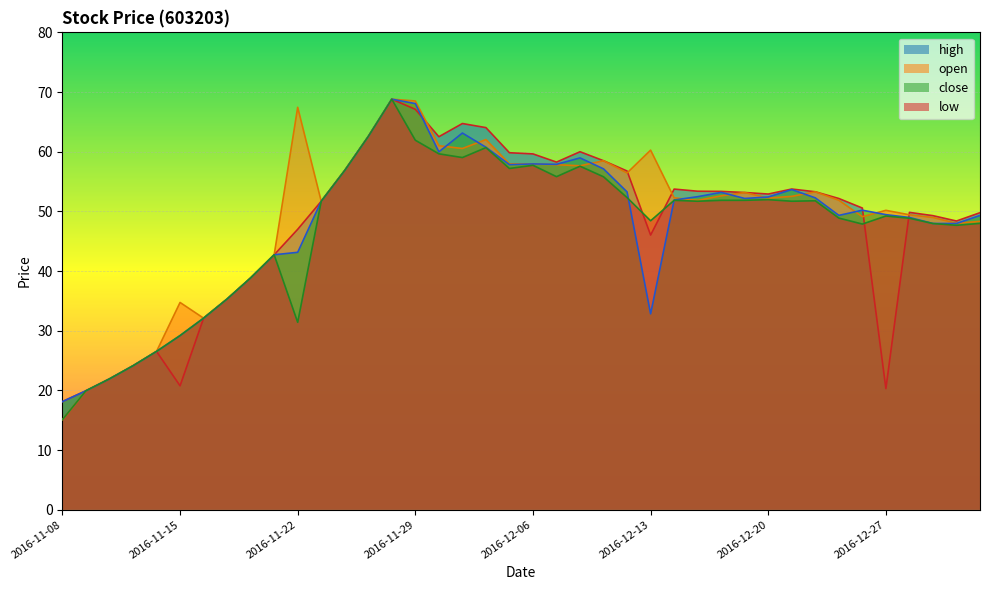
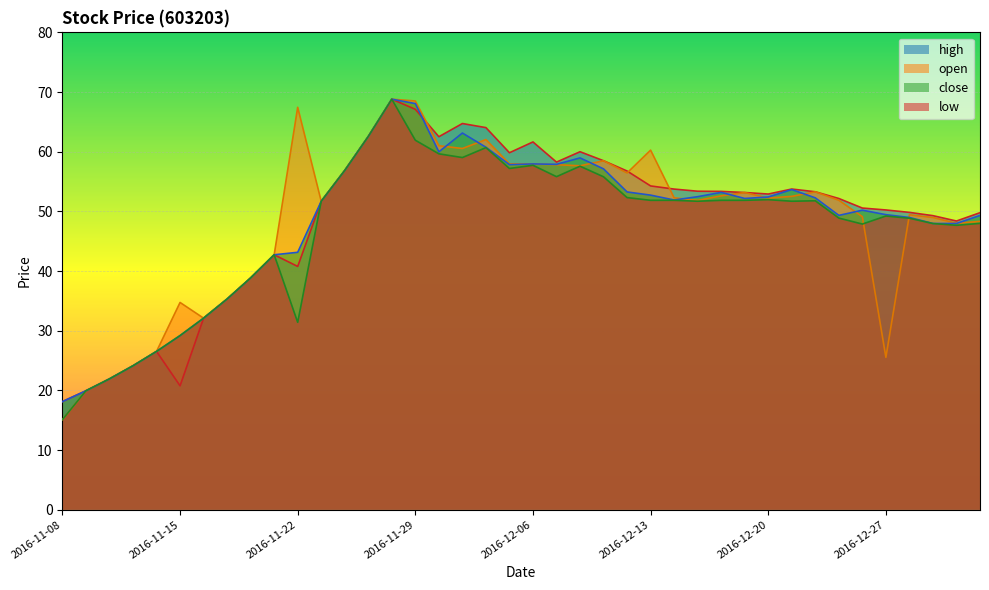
  {
    "high": {
      "2016-11-15": 21,
-     "2016-11-22": 47,
+     "2016-11-22": 41,
      "2016-11-29": 67,
-     "2016-12-06": 60,
-     "2016-12-13": 46,
+     "2016-12-06": 62,
+     "2016-12-13": 54,
      "2016-12-20": 53,
-     "2016-12-27": 20
+     "2016-12-27": 50
    },
    "open": {
      "2016-11-15": 35,
      "2016-11-22": 67,
      "2016-11-29": 69,
      "2016-12-13": 60,
-     "2016-12-27": 50
+     "2016-12-27": 26
    },
    "close": {
      "2016-11-22": 43,
      "2016-11-29": 68,
-     "2016-12-13": 33
+     "2016-12-13": 53
    },
    "low": {
      "2016-11-22": 31,
      "2016-11-29": 62,
-     "2016-12-13": 48
+     "2016-12-13": 52
    }
  }
